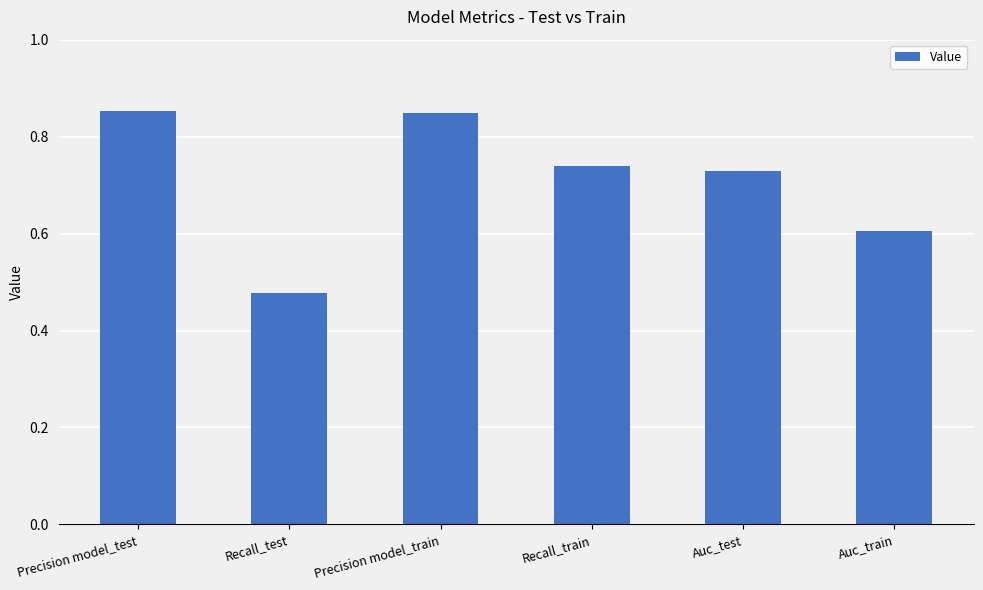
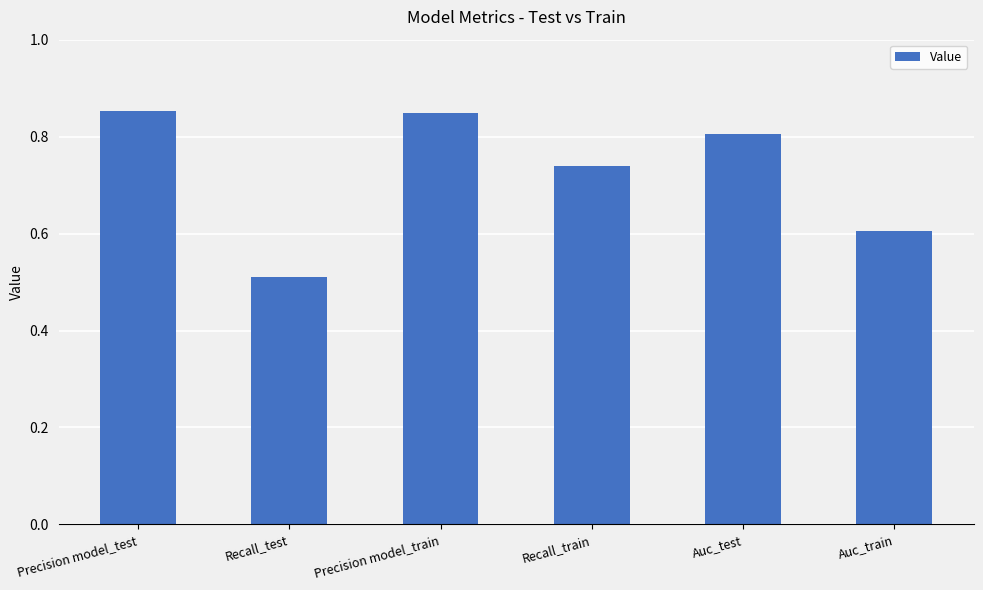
  {
    "Precision model_test": 0.85,
-   "Recall_test": 0.48,
+   "Recall_test": 0.51,
    "Precision model_train": 0.85,
    "Recall_train": 0.74,
-   "Auc_test": 0.73,
+   "Auc_test": 0.81,
    "Auc_train": 0.60
  }
